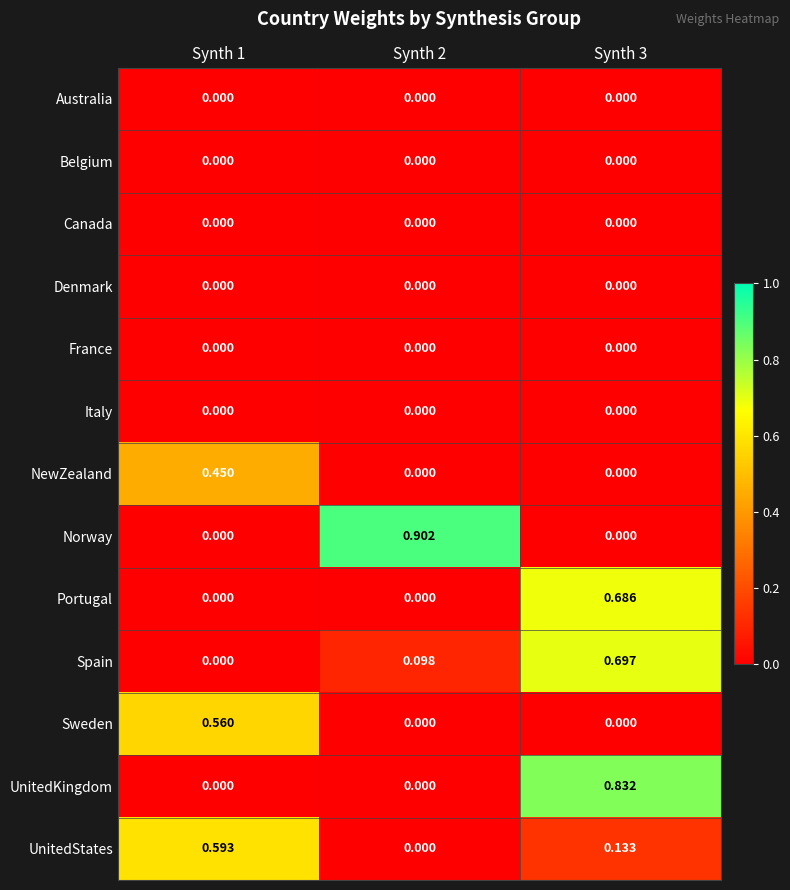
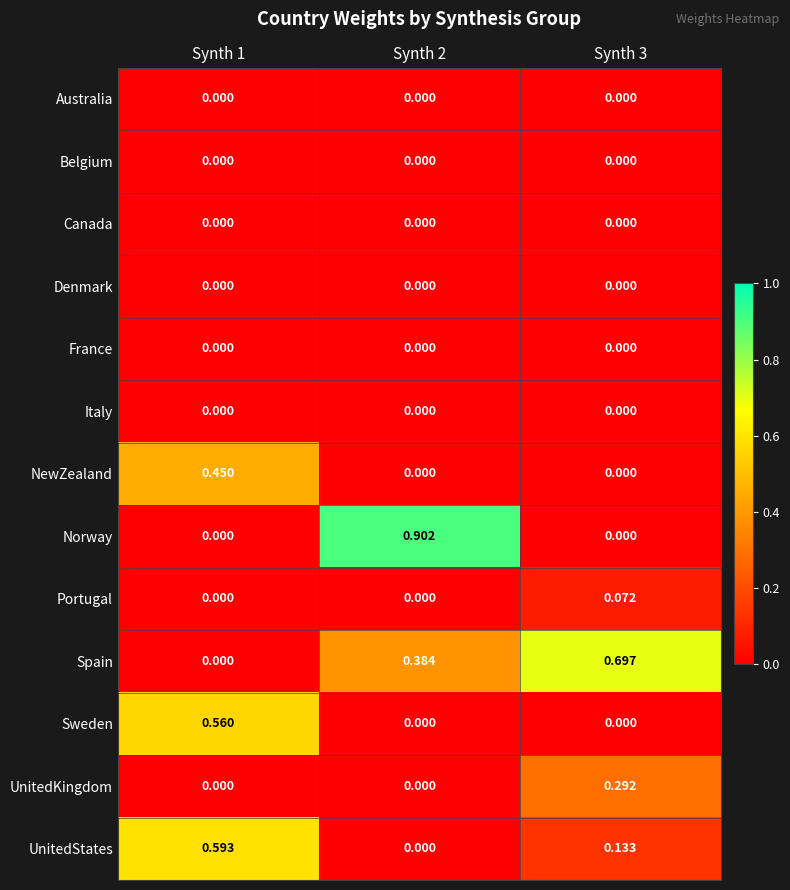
  {
    "Australia": {
      "Synth 1": 0.000,
      "Synth 2": 0.000,
      "Synth 3": 0.000
    },
    "Belgium": {
      "Synth 1": 0.000,
      "Synth 2": 0.000,
      "Synth 3": 0.000
    },
    "Canada": {
      "Synth 1": 0.000,
      "Synth 2": 0.000,
      "Synth 3": 0.000
    },
    "Denmark": {
      "Synth 1": 0.000,
      "Synth 2": 0.000,
      "Synth 3": 0.000
    },
    "France": {
      "Synth 1": 0.000,
      "Synth 2": 0.000,
      "Synth 3": 0.000
    },
    "Italy": {
      "Synth 1": 0.000,
      "Synth 2": 0.000,
      "Synth 3": 0.000
    },
    "NewZealand": {
      "Synth 1": 0.450,
      "Synth 2": 0.000,
      "Synth 3": 0.000
    },
    "Norway": {
      "Synth 1": 0.000,
      "Synth 2": 0.902,
      "Synth 3": 0.000
    },
    "Portugal": {
      "Synth 1": 0.000,
      "Synth 2": 0.000,
-     "Synth 3": 0.686
+     "Synth 3": 0.072
    },
    "Spain": {
      "Synth 1": 0.000,
-     "Synth 2": 0.098,
+     "Synth 2": 0.384,
      "Synth 3": 0.697
    },
    "Sweden": {
      "Synth 1": 0.560,
      "Synth 2": 0.000,
      "Synth 3": 0.000
    },
    "UnitedKingdom": {
      "Synth 1": 0.000,
      "Synth 2": 0.000,
-     "Synth 3": 0.832
+     "Synth 3": 0.292
    },
    "UnitedStates": {
      "Synth 1": 0.593,
      "Synth 2": 0.000,
      "Synth 3": 0.133
    }
  }
